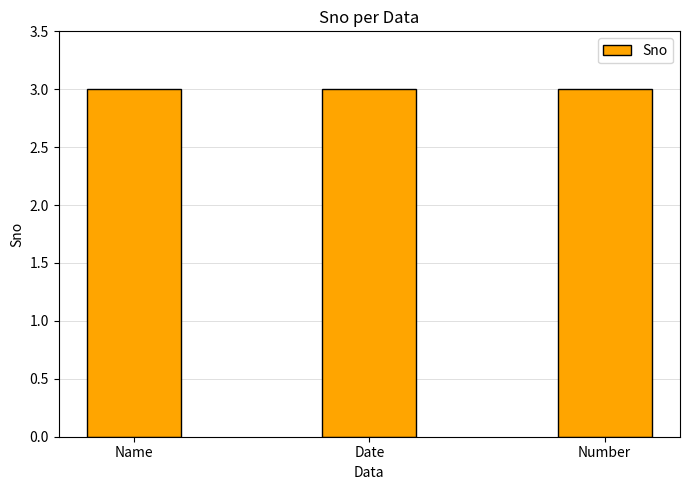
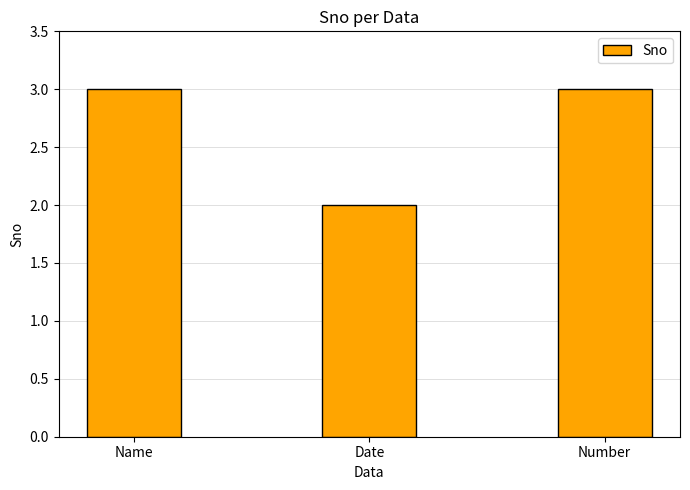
  {
    "Name": 3,
-   "Date": 3,
+   "Date": 2,
    "Number": 3
  }
